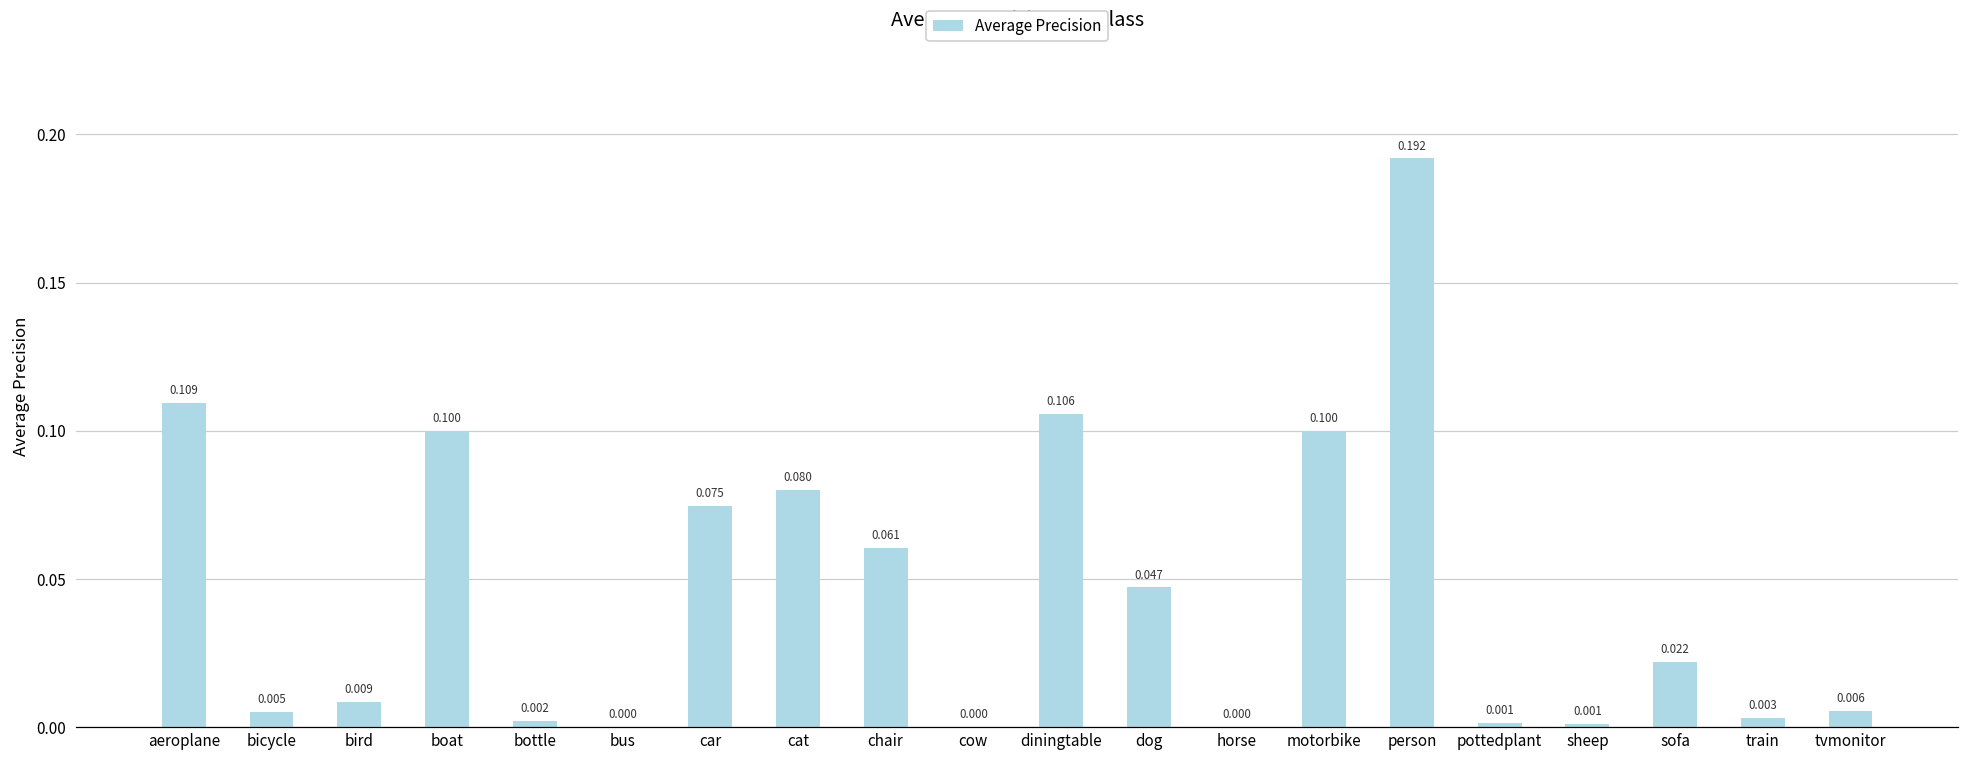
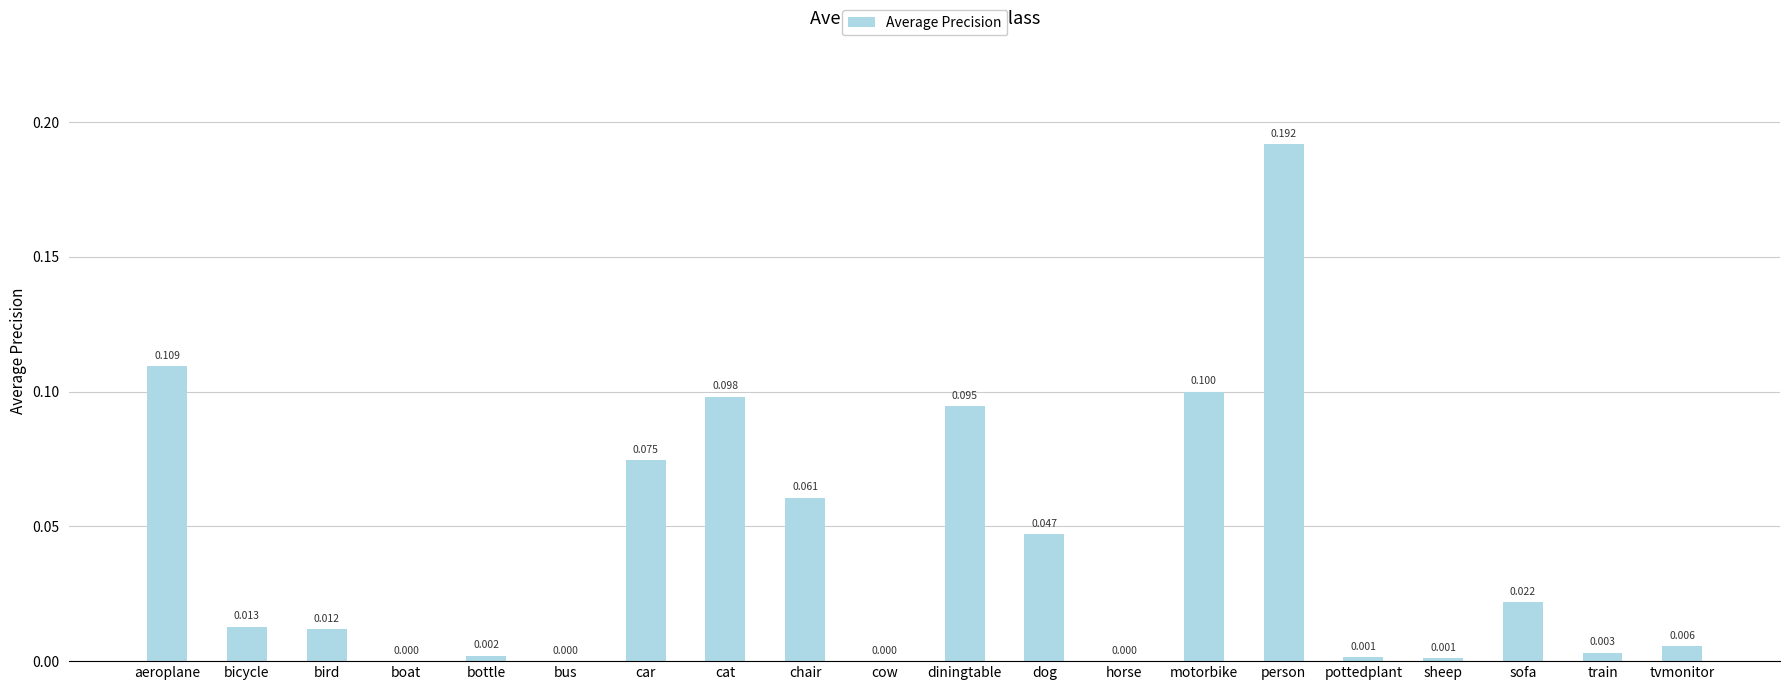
  {
    "aeroplane": 0.109,
-   "bicycle": 0.005,
-   "bird": 0.009,
-   "boat": 0.100,
+   "bicycle": 0.013,
+   "bird": 0.012,
+   "boat": 0.000,
    "bottle": 0.002,
    "bus": 0.000,
    "car": 0.075,
-   "cat": 0.080,
+   "cat": 0.098,
    "chair": 0.061,
    "cow": 0.000,
-   "diningtable": 0.106,
+   "diningtable": 0.095,
    "dog": 0.047,
    "horse": 0.000,
    "motorbike": 0.100,
    "person": 0.192,
    "pottedplant": 0.001,
    "sheep": 0.001,
    "sofa": 0.022,
    "train": 0.003,
    "tvmonitor": 0.006
  }
